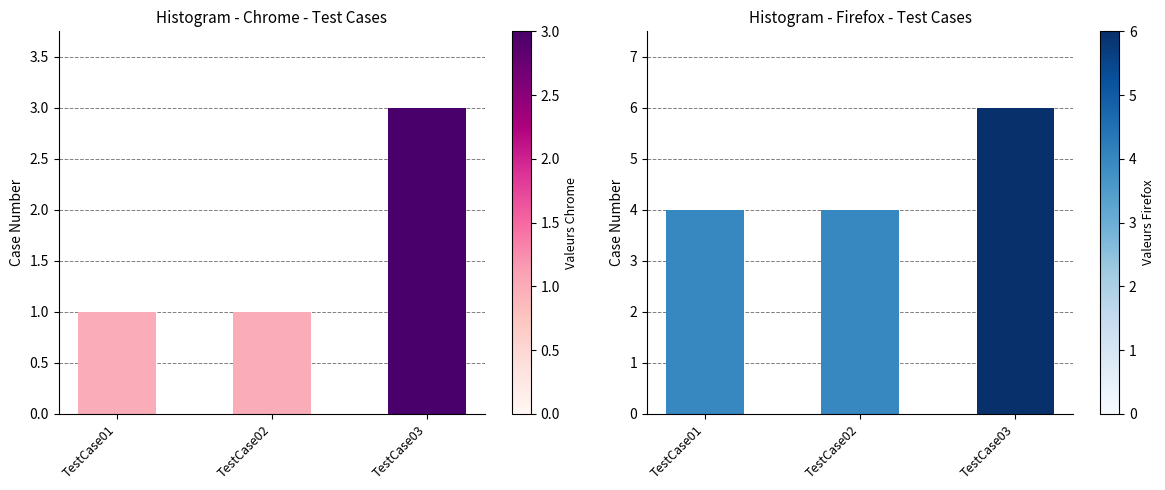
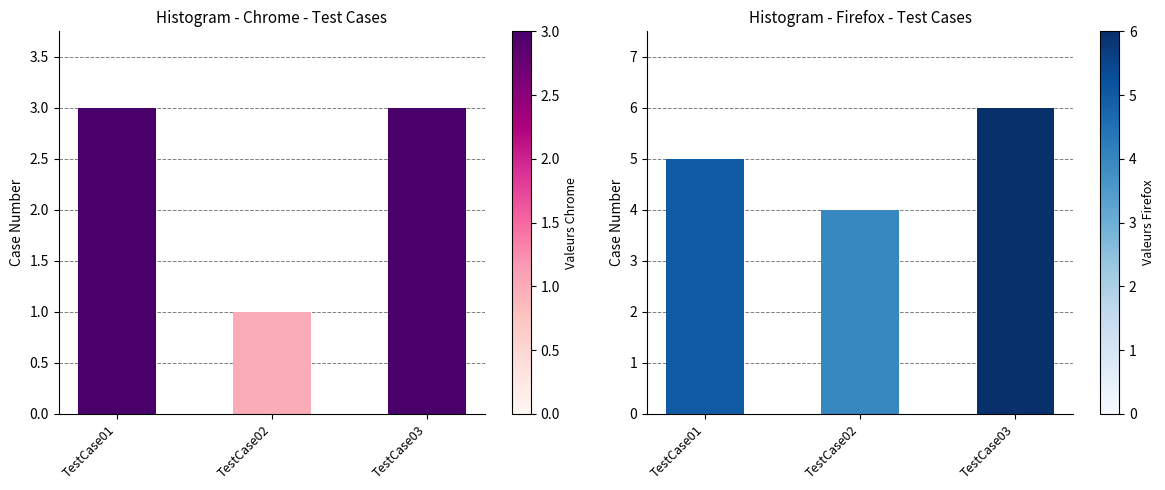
  {
    "Histogram - Chrome - Test Cases": {
-     "TestCase01": 1,
+     "TestCase01": 3,
      "TestCase02": 1,
      "TestCase03": 3
    },
    "Histogram - Firefox - Test Cases": {
-     "TestCase01": 4,
+     "TestCase01": 5,
      "TestCase02": 4,
      "TestCase03": 6
    }
  }
